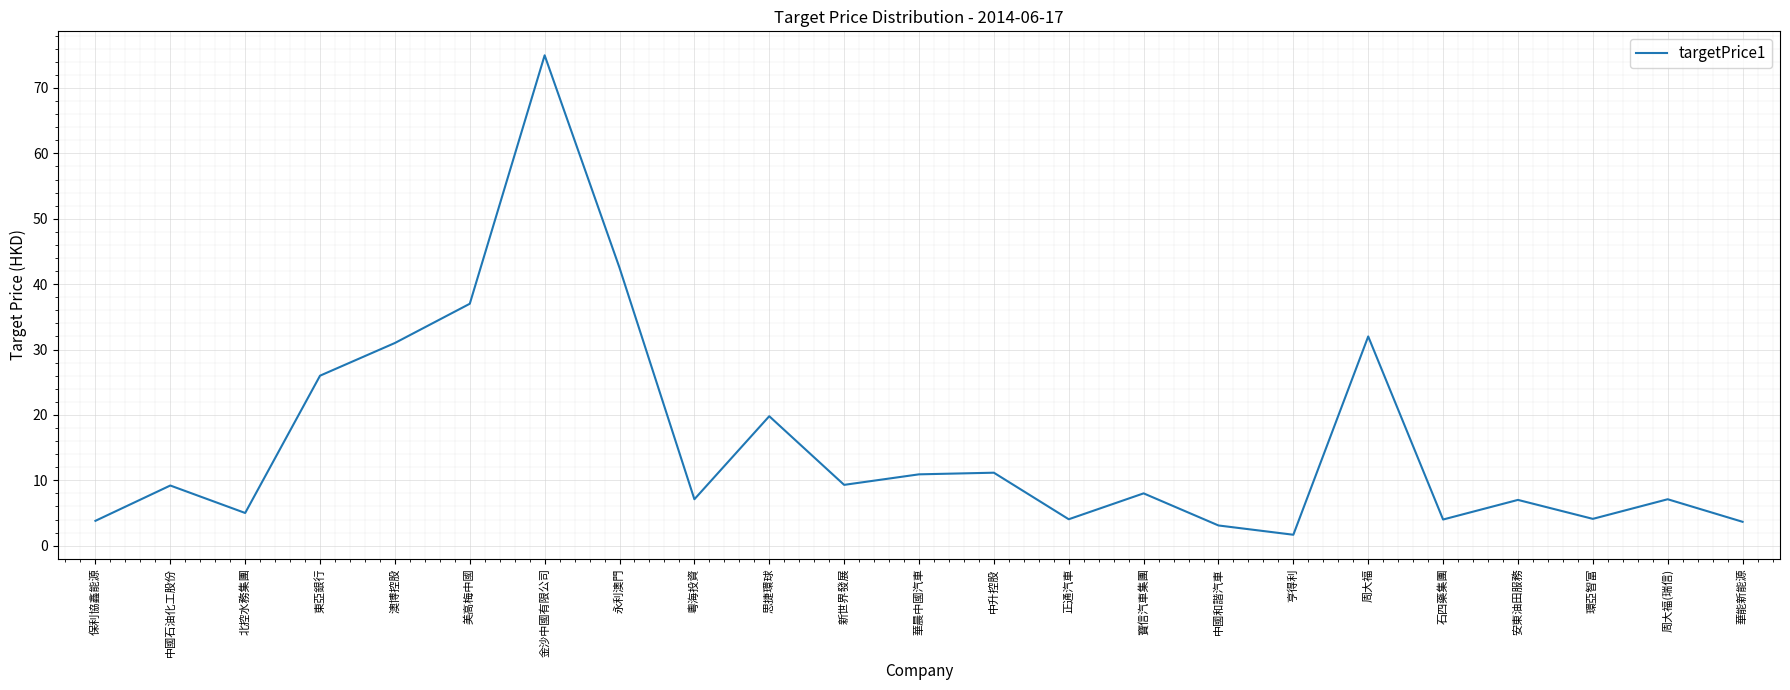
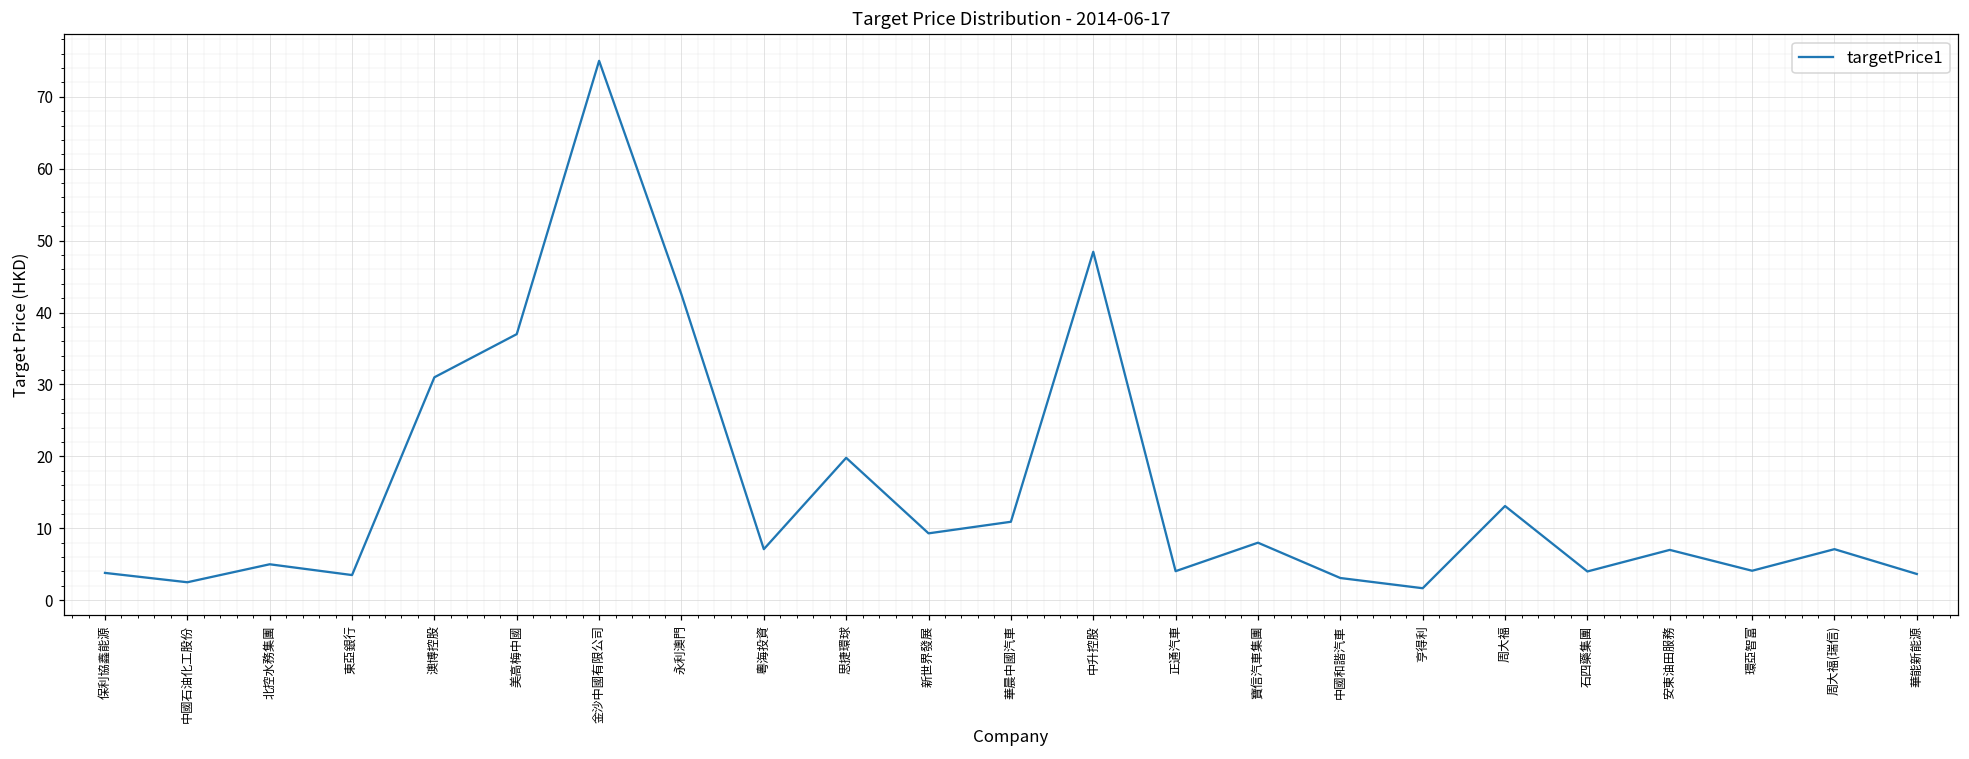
  {
    "保利協鑫能源": 4,
-   "中國石油化工股份": 9,
+   "中國石油化工股份": 3,
    "北控水務集團": 5,
-   "東亞銀行": 26,
+   "東亞銀行": 4,
    "澳博控股": 31,
    "美高梅中國": 37,
    "金沙中國有限公司": 75,
    "永利澳門": 43,
    "粵海投資": 7,
    "思捷環球": 20,
    "新世界發展": 9,
    "華晨中國汽車": 11,
-   "中升控股": 11,
+   "中升控股": 48,
    "正通汽車": 4,
    "寶信汽車集團": 8,
    "中國和諧汽車": 3,
    "亨得利": 2,
-   "周大福": 32,
+   "周大福": 13,
    "石四藥集團": 4,
    "安東油田服務": 7,
    "環亞智富": 4,
    "周大福(瑞信)": 7,
    "華能新能源": 4
  }
